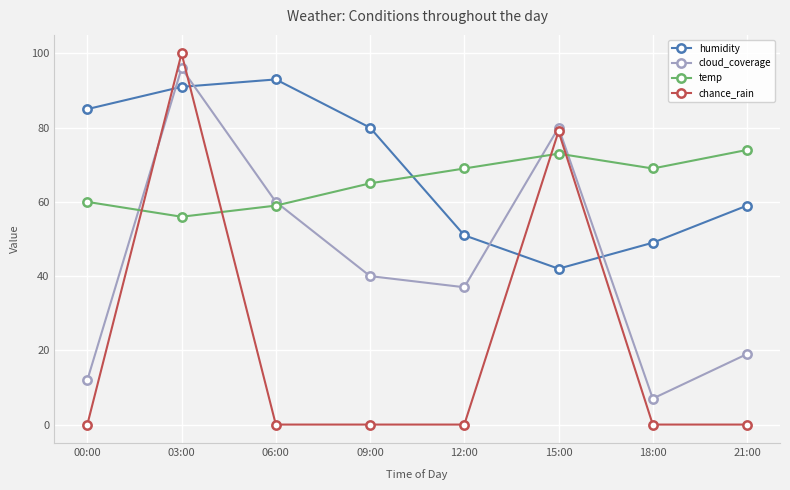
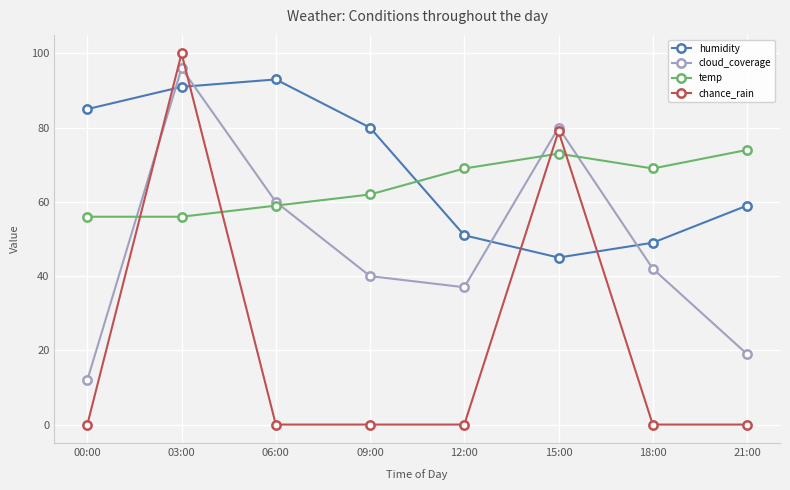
  {
    "humidity": {
      "00:00": 85,
      "03:00": 91,
      "06:00": 93,
      "09:00": 80,
      "12:00": 51,
-     "15:00": 42,
+     "15:00": 45,
      "18:00": 49,
      "21:00": 59
    },
    "cloud_coverage": {
      "00:00": 12,
      "03:00": 96,
      "06:00": 60,
      "09:00": 40,
      "12:00": 37,
      "15:00": 80,
-     "18:00": 7,
+     "18:00": 42,
      "21:00": 19
    },
    "temp": {
-     "00:00": 60,
+     "00:00": 56,
      "03:00": 56,
      "06:00": 59,
-     "09:00": 65,
+     "09:00": 62,
      "12:00": 69,
      "15:00": 73,
      "18:00": 69,
      "21:00": 74
    },
    "chance_rain": {
      "00:00": 0,
      "03:00": 100,
      "06:00": 0,
      "09:00": 0,
      "12:00": 0,
      "15:00": 79,
      "18:00": 0,
      "21:00": 0
    }
  }
